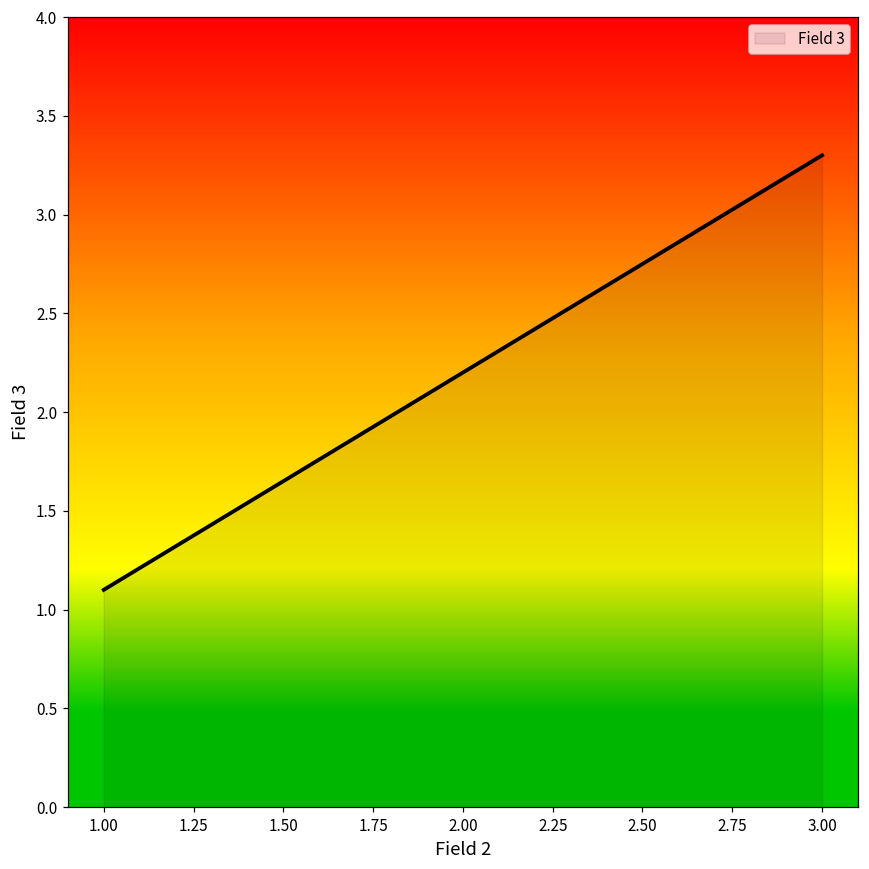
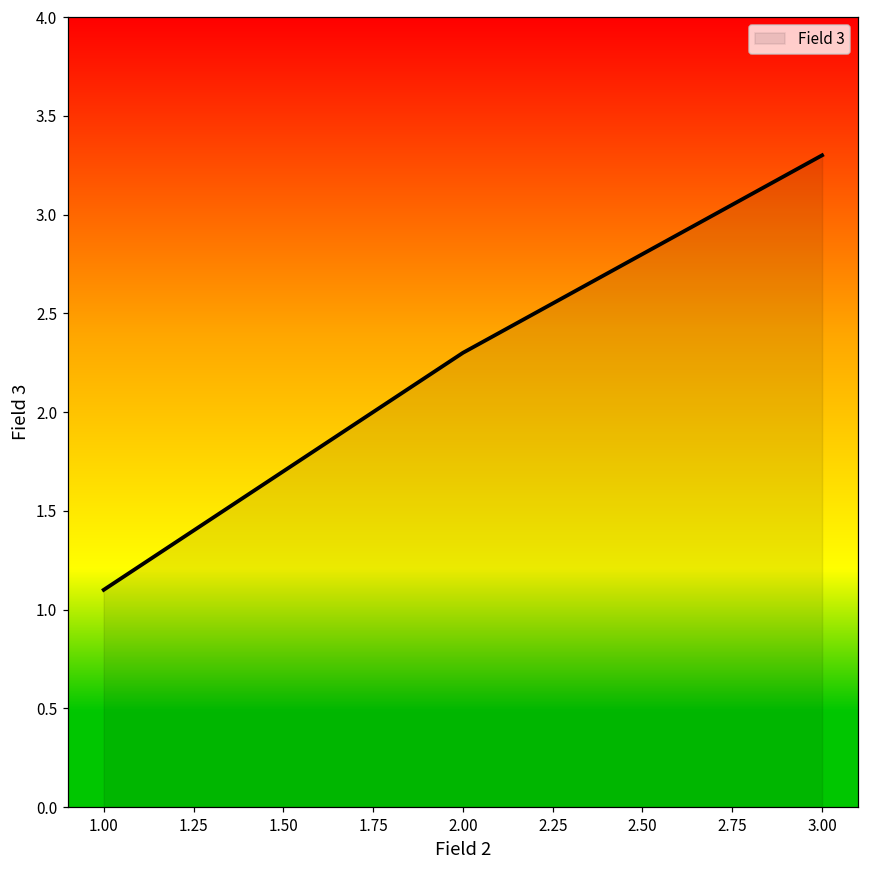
  {
    "1.00": 1.1,
-   "2.00": 2.2,
+   "2.00": 2.3,
    "3.00": 3.3
  }
